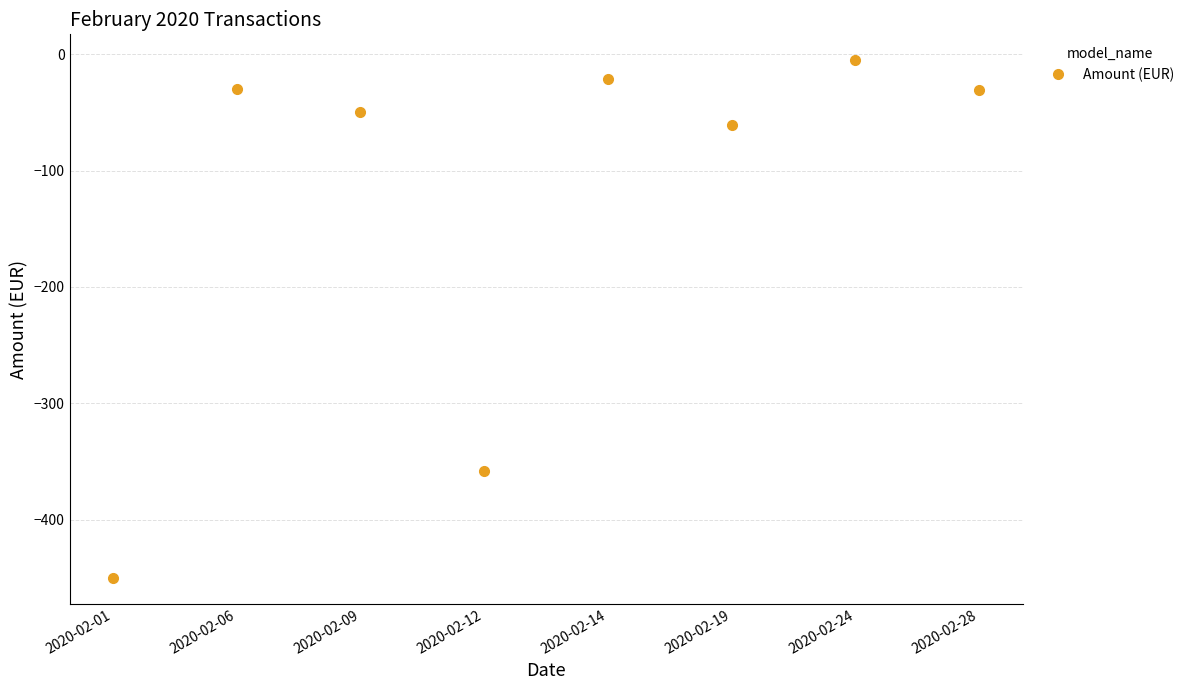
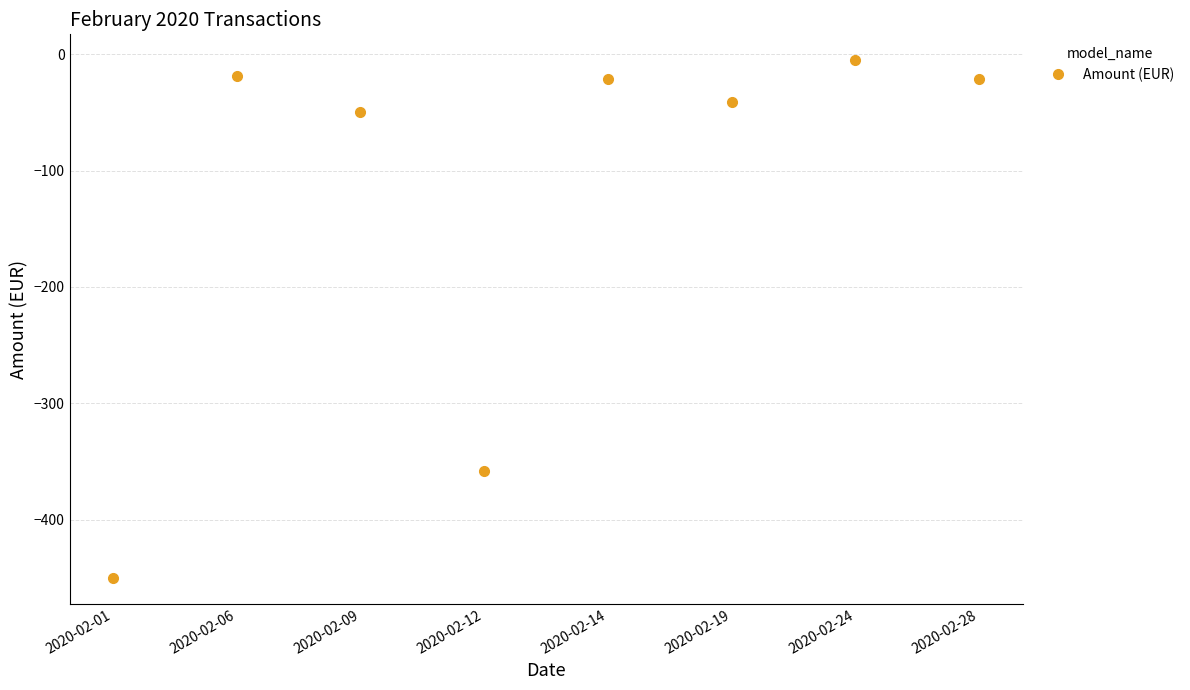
  {
    "2020-02-01": -450,
-   "2020-02-06": -30,
+   "2020-02-06": -19,
    "2020-02-09": -50,
    "2020-02-12": -359,
    "2020-02-14": -21,
-   "2020-02-19": -61,
+   "2020-02-19": -41,
    "2020-02-24": -5,
-   "2020-02-28": -31
+   "2020-02-28": -22
  }
